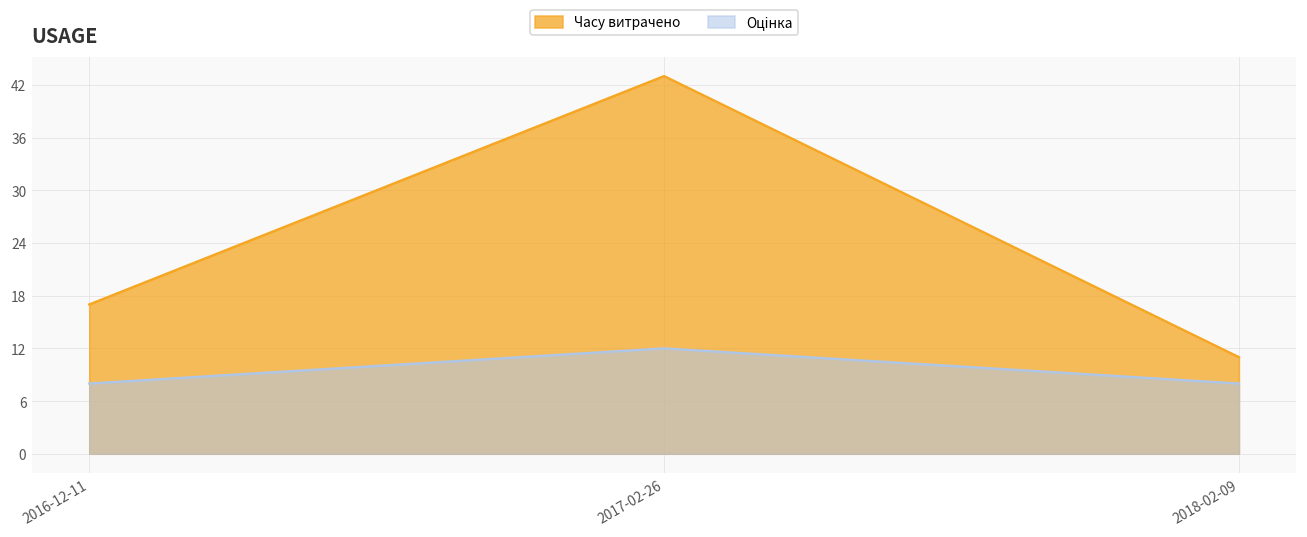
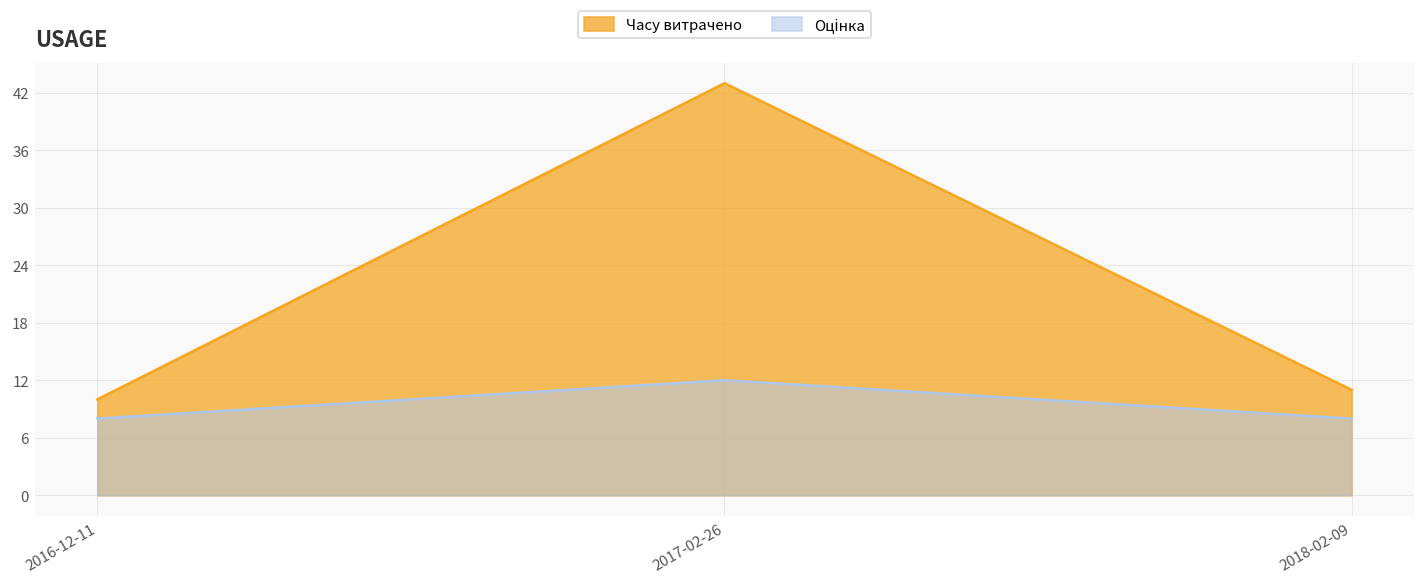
  {
    "Часу витрачено": {
-     "2016-12-11": 17,
+     "2016-12-11": 10,
      "2017-02-26": 43,
      "2018-02-09": 11
    },
    "Оцінка": {
      "2016-12-11": 8,
      "2017-02-26": 12,
      "2018-02-09": 8
    }
  }
